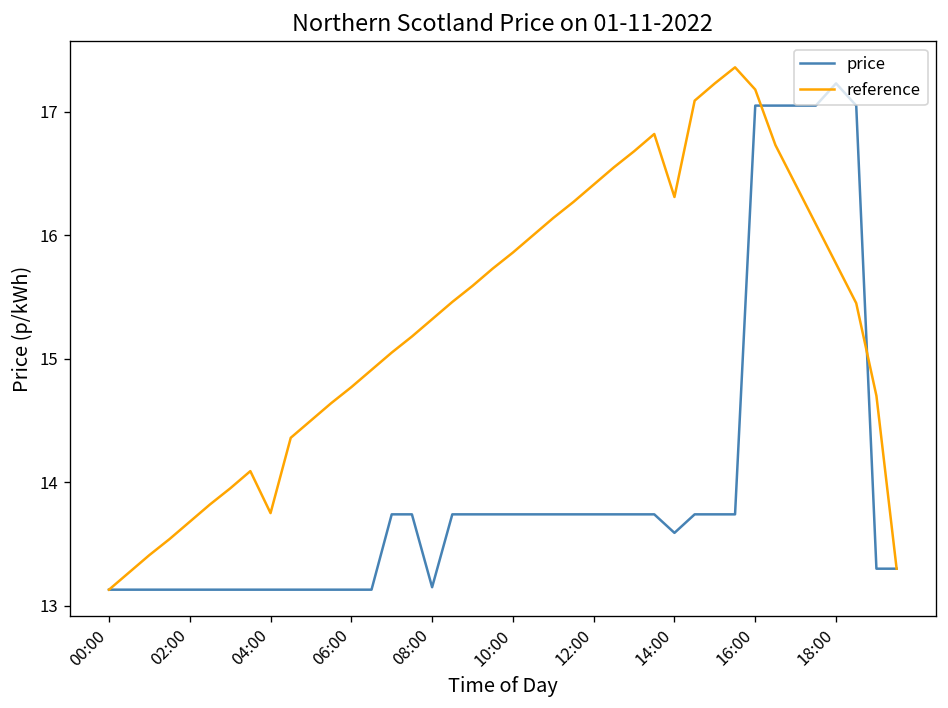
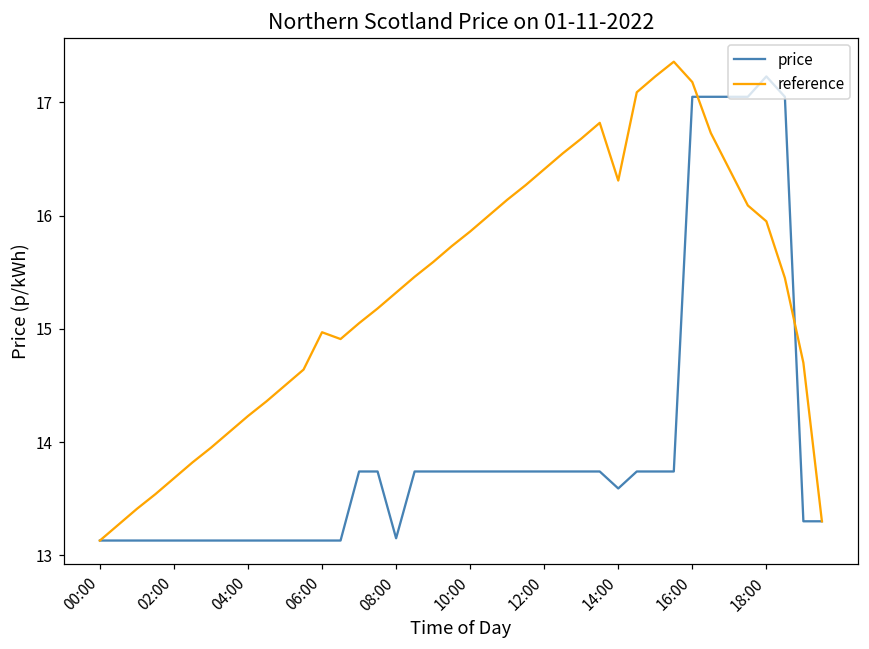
  {
    "price": {
      "02:00": 13.13,
      "04:00": 13.13,
      "06:00": 13.13,
      "08:00": 13.15,
      "10:00": 13.74,
      "12:00": 13.74,
      "14:00": 13.59,
      "16:00": 17.05
    },
    "reference": {
      "02:00": 13.68,
-     "04:00": 13.75,
-     "06:00": 14.77,
+     "04:00": 14.23,
+     "06:00": 14.97,
      "08:00": 15.32,
      "10:00": 15.86,
      "12:00": 16.41,
      "14:00": 16.31,
      "16:00": 17.18,
-     "18:00": 15.77
+     "18:00": 15.95
    }
  }
